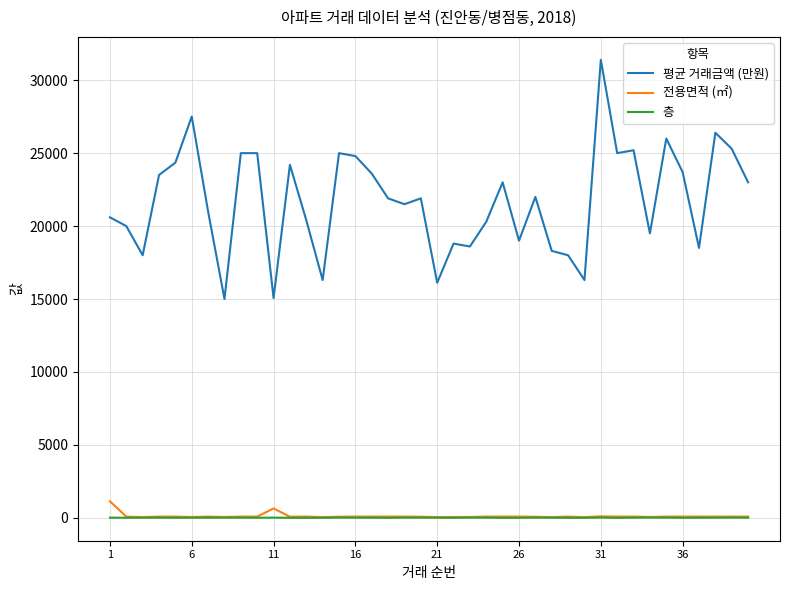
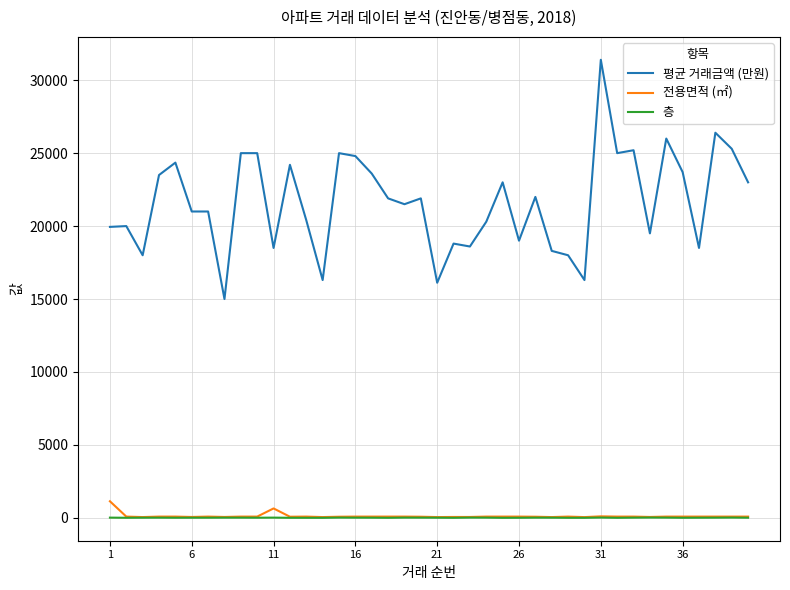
  {
    "평균 거래금액 (만원)": {
-     "1": 20600,
-     "6": 27500,
-     "11": 15100,
+     "1": 19900,
+     "6": 21000,
+     "11": 18500,
      "16": 24800,
      "21": 16100,
      "26": 19000,
      "31": 31400,
      "36": 23700
    },
    "전용면적 (㎡)": {
      "1": 1100,
      "11": 600
    },
    "층": {
      "1": 0,
      "11": 0
    }
  }
